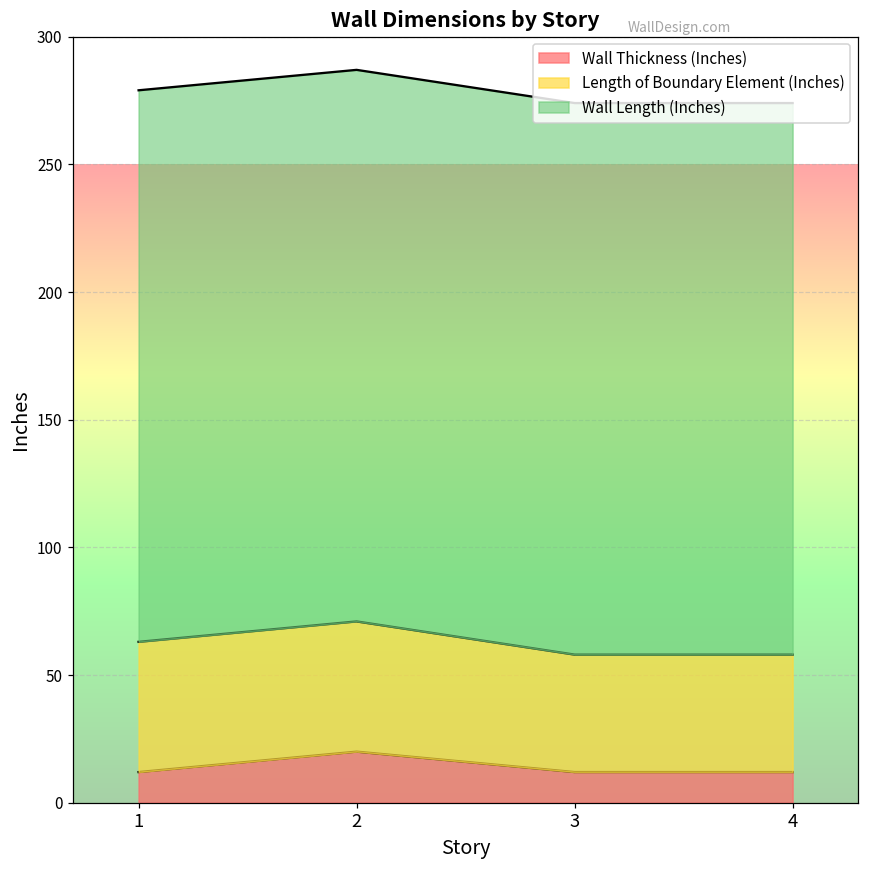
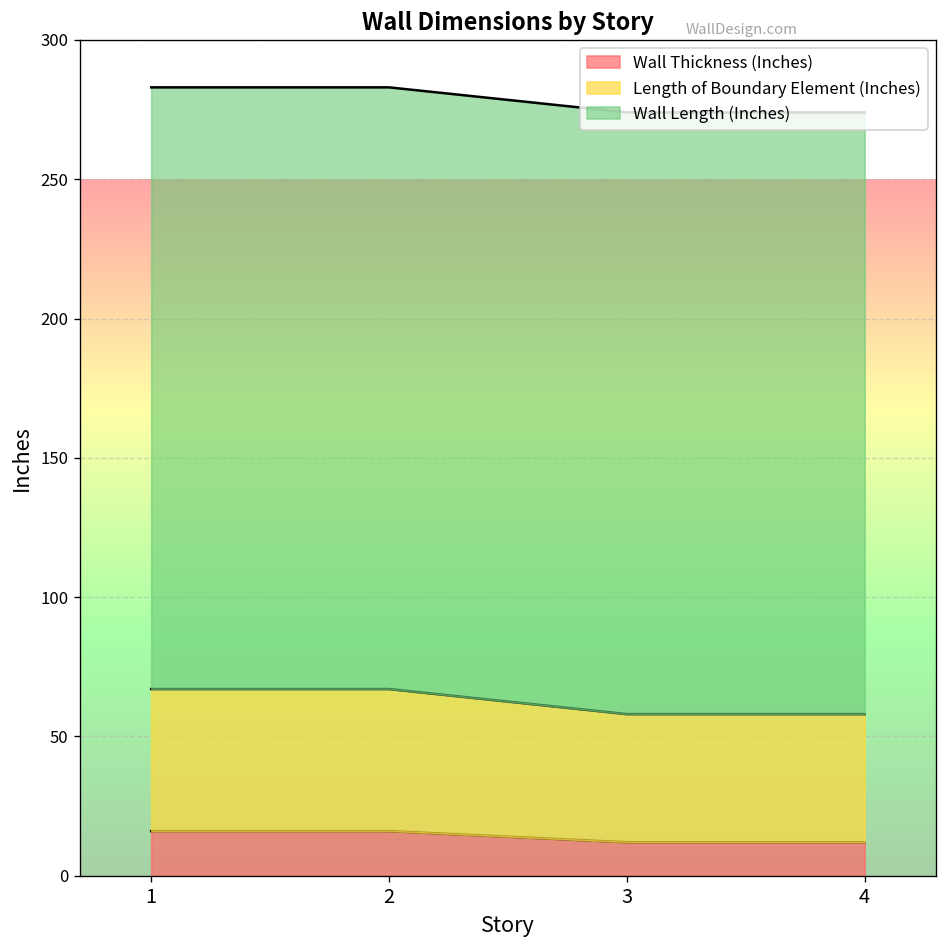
  {
    "Wall Thickness (Inches)": {
-     "1": 12,
-     "2": 20,
+     "1": 16,
+     "2": 16,
      "3": 12,
      "4": 12
    },
    "Length of Boundary Element (Inches)": {
      "1": 51,
      "2": 51,
      "3": 46,
      "4": 46
    },
    "Wall Length (Inches)": {
      "1": 216,
      "2": 216
    }
  }
